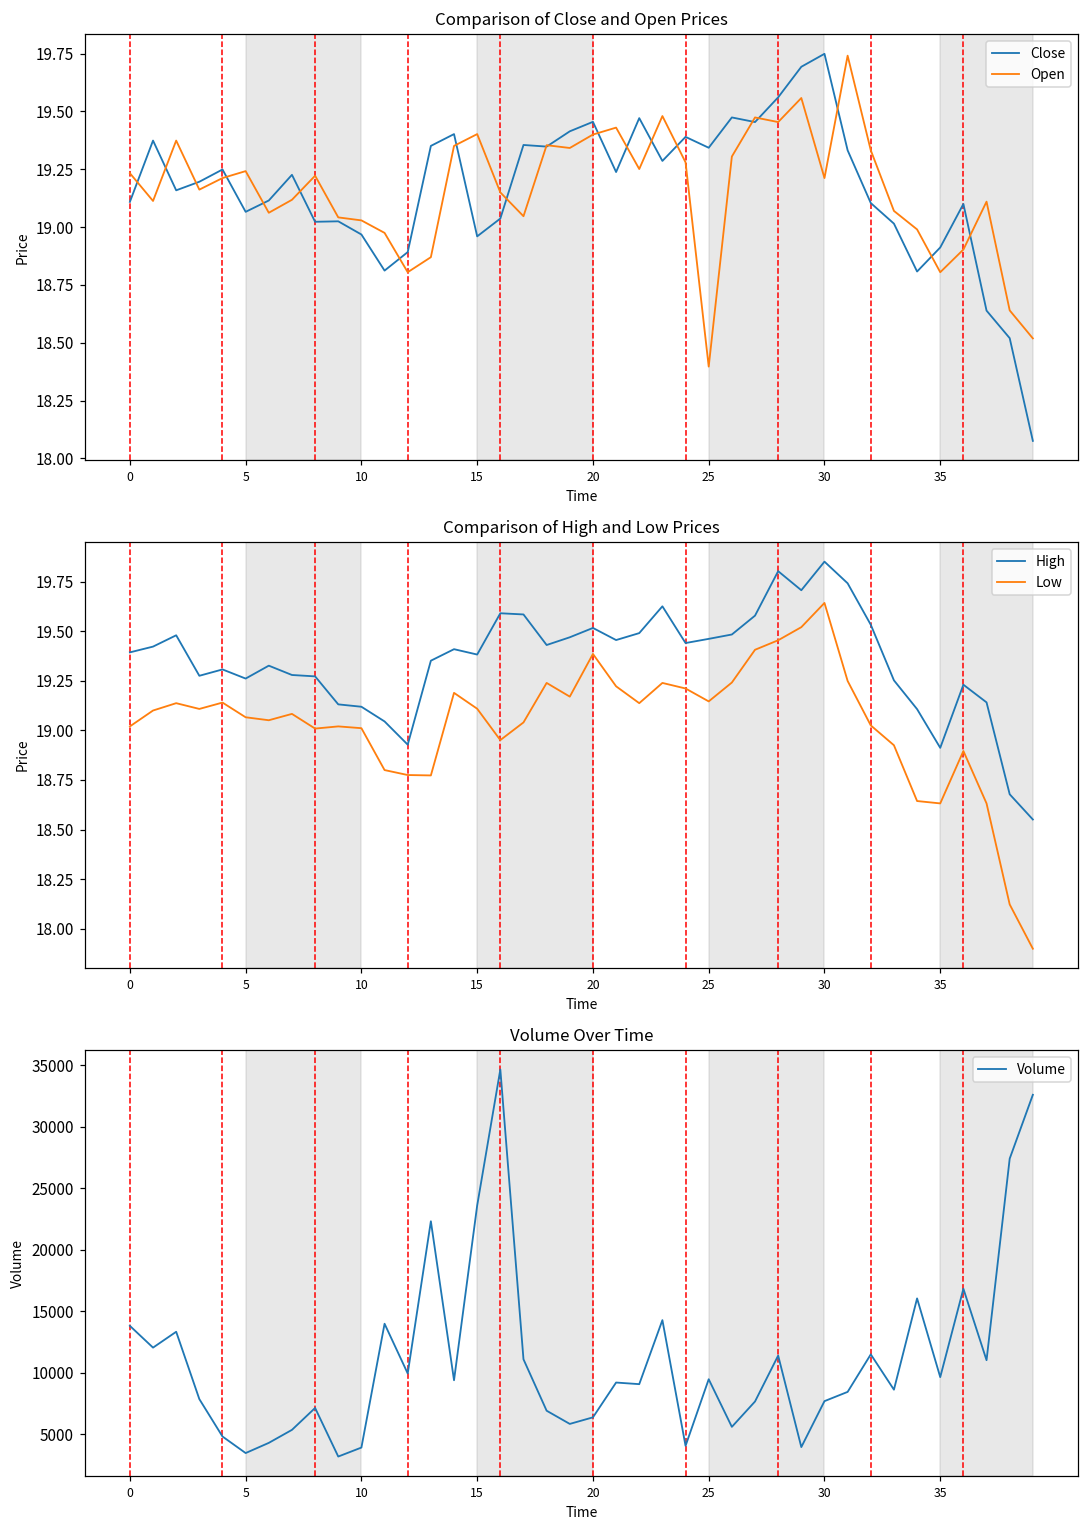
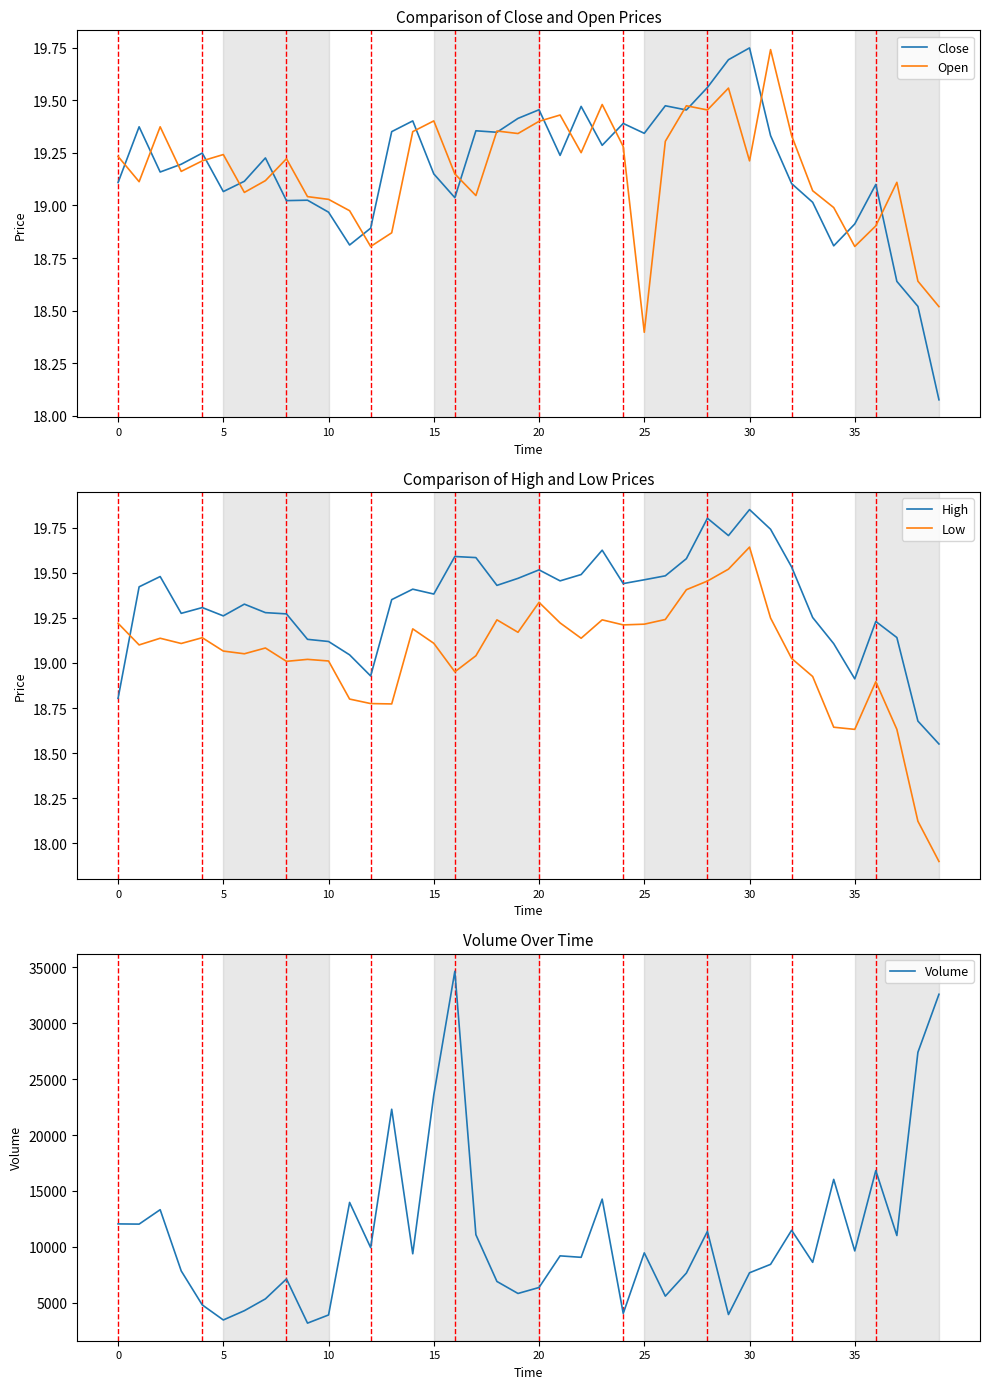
  {
    "Comparison of Close and Open Prices": {
      "Close": {
        "0": 19.11,
        "5": 19.07,
        "10": 18.97,
-       "15": 18.96,
+       "15": 19.15,
        "20": 19.46,
        "25": 19.34,
        "30": 19.75,
        "35": 18.91
      },
      "Open": {
        "0": 19.23,
        "5": 19.24,
        "10": 19.03,
        "15": 19.40,
        "20": 19.40,
        "25": 18.40,
        "30": 19.21,
        "35": 18.81
      }
    },
    "Comparison of High and Low Prices": {
      "High": {
-       "0": 19.39,
+       "0": 18.80,
        "5": 19.26,
        "10": 19.12,
        "15": 19.38,
        "20": 19.52,
        "25": 19.46,
        "30": 19.85,
        "35": 18.91
      },
      "Low": {
-       "0": 19.02,
+       "0": 19.22,
        "5": 19.07,
        "10": 19.01,
        "15": 19.11,
-       "20": 19.39,
-       "25": 19.15,
+       "20": 19.34,
+       "25": 19.22,
        "30": 19.64,
        "35": 18.63
      }
    },
    "Volume Over Time": {
-     "0": 13800,
+     "0": 12100,
      "5": 3500,
      "10": 3900,
      "15": 23600,
      "20": 6400,
      "25": 9500,
      "30": 7700,
      "35": 9600
    }
  }
